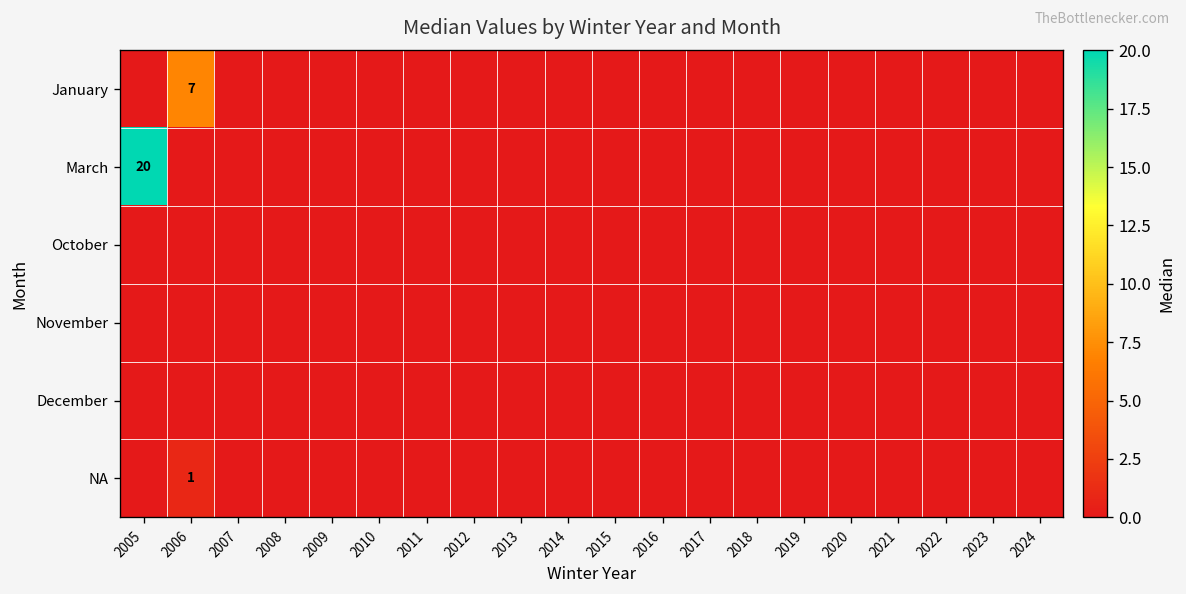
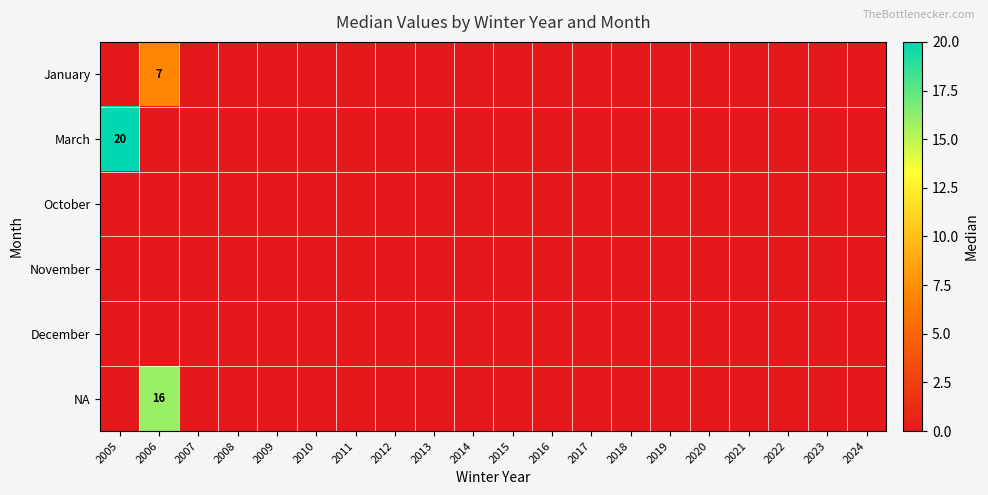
  {
    "January": {
      "2006": 7
    },
    "March": {
      "2005": 20
    },
    "NA": {
-     "2006": 1
+     "2006": 16
    }
  }
